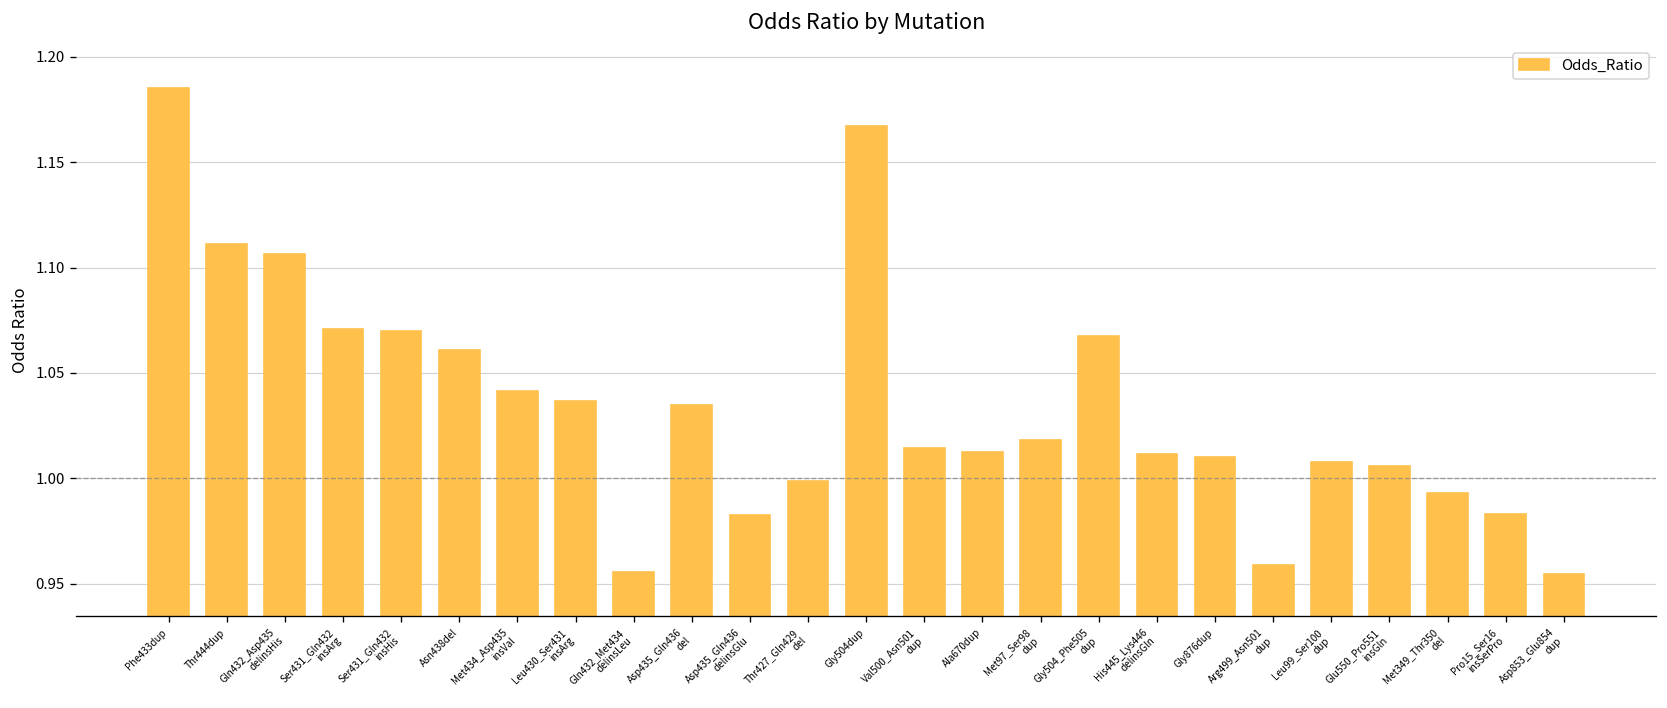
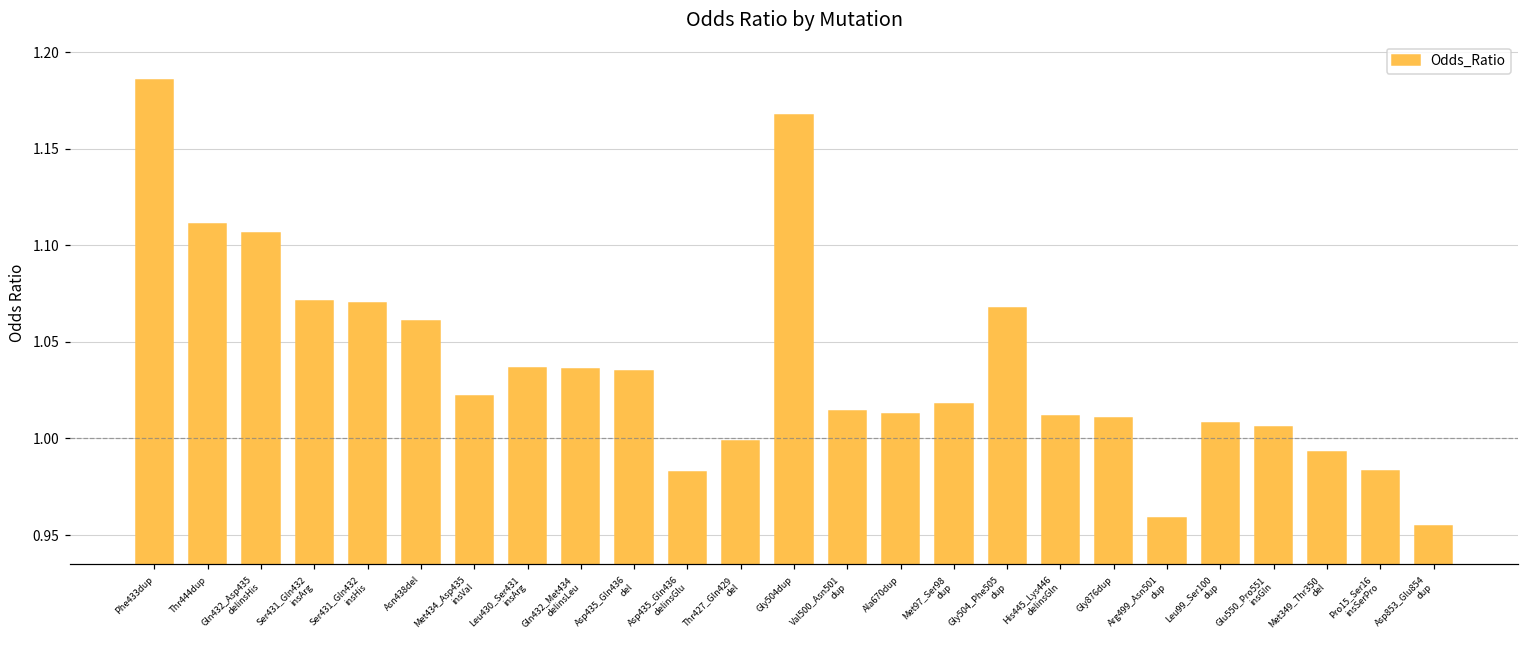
  {
    "Phe433dup": 1.185,
    "Thr444dup": 1.111,
    "Gln432_Asp435 delinsHis": 1.106,
    "Ser431_Gln432 insArg": 1.071,
    "Ser431_Gln432 insHis": 1.070,
    "Asn438del": 1.061,
-   "Met434_Asp435 insVal": 1.041,
+   "Met434_Asp435 insVal": 1.022,
    "Leu430_Ser431 insArg": 1.037,
-   "Gln432_Met434 delinsLeu": 0.955,
+   "Gln432_Met434 delinsLeu": 1.036,
    "Asp435_Gln436 del": 1.035,
    "Asp435_Gln436 delinsGlu": 0.983,
    "Thr427_Gln429 del": 0.999,
    "Gly504dup": 1.167,
    "Val500_Asn501 dup": 1.014,
    "Ala670dup": 1.013,
    "Met97_Ser98 dup": 1.018,
    "Gly504_Phe505 dup": 1.068,
    "His445_Lys446 delinsGln": 1.011,
    "Gly876dup": 1.010,
    "Arg499_Asn501 dup": 0.959,
    "Leu99_Ser100 dup": 1.008,
    "Glu550_Pro551 insGln": 1.006,
    "Met349_Thr350 del": 0.993,
    "Pro15_Ser16 insSerPro": 0.983,
    "Asp853_Glu854 dup": 0.955
  }
